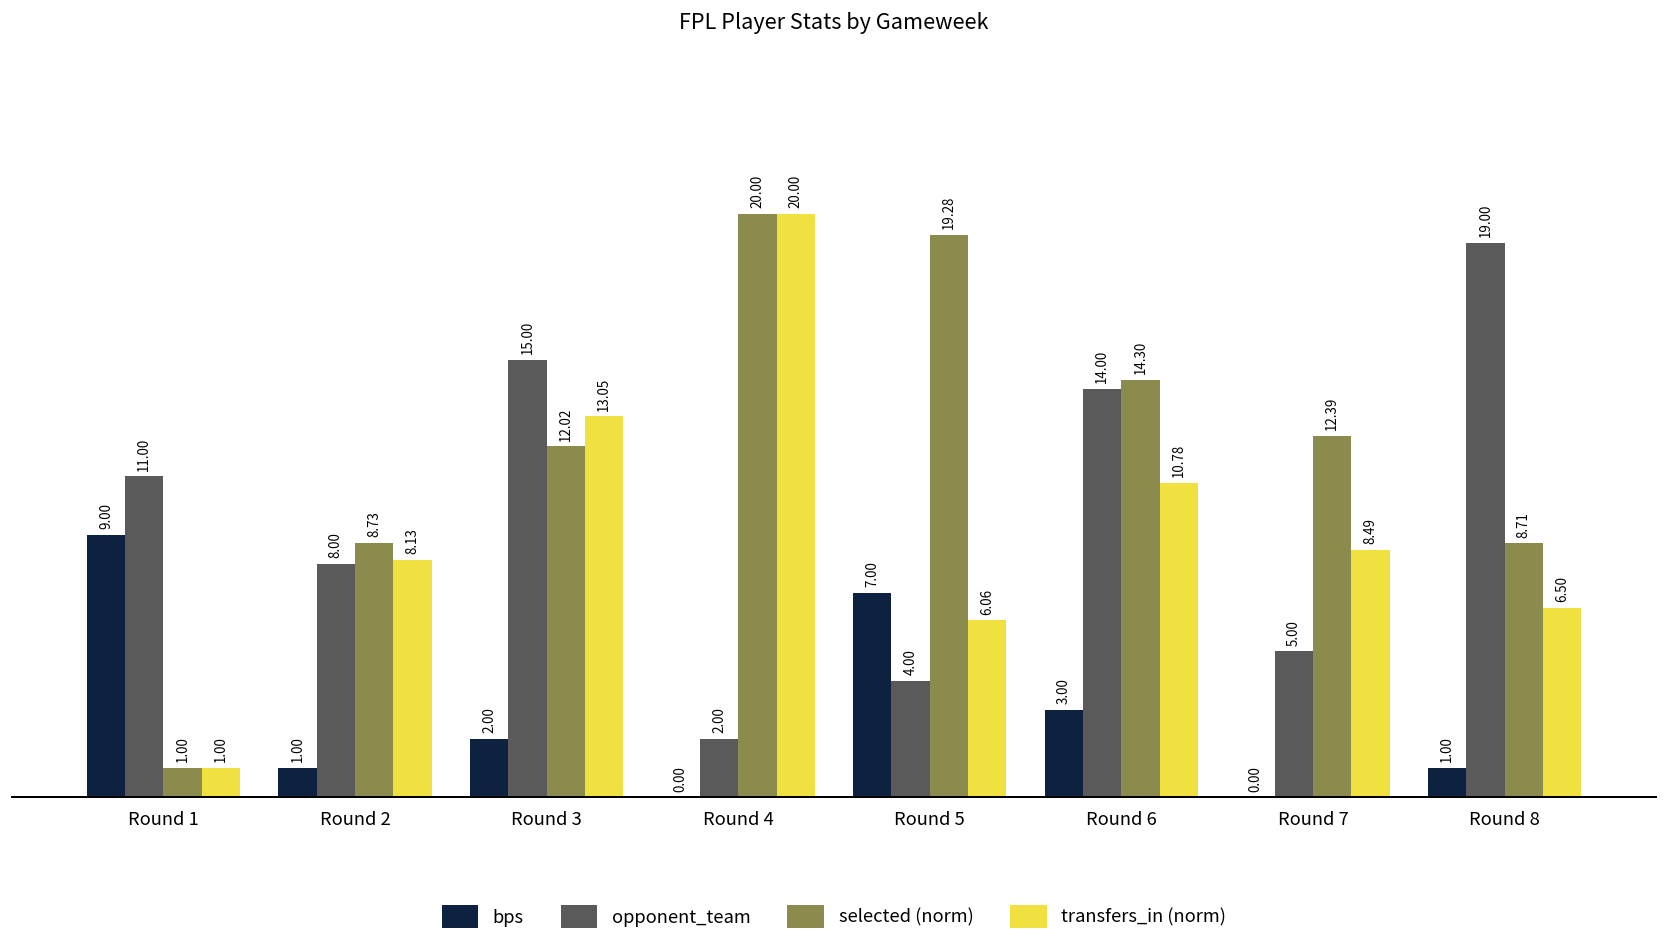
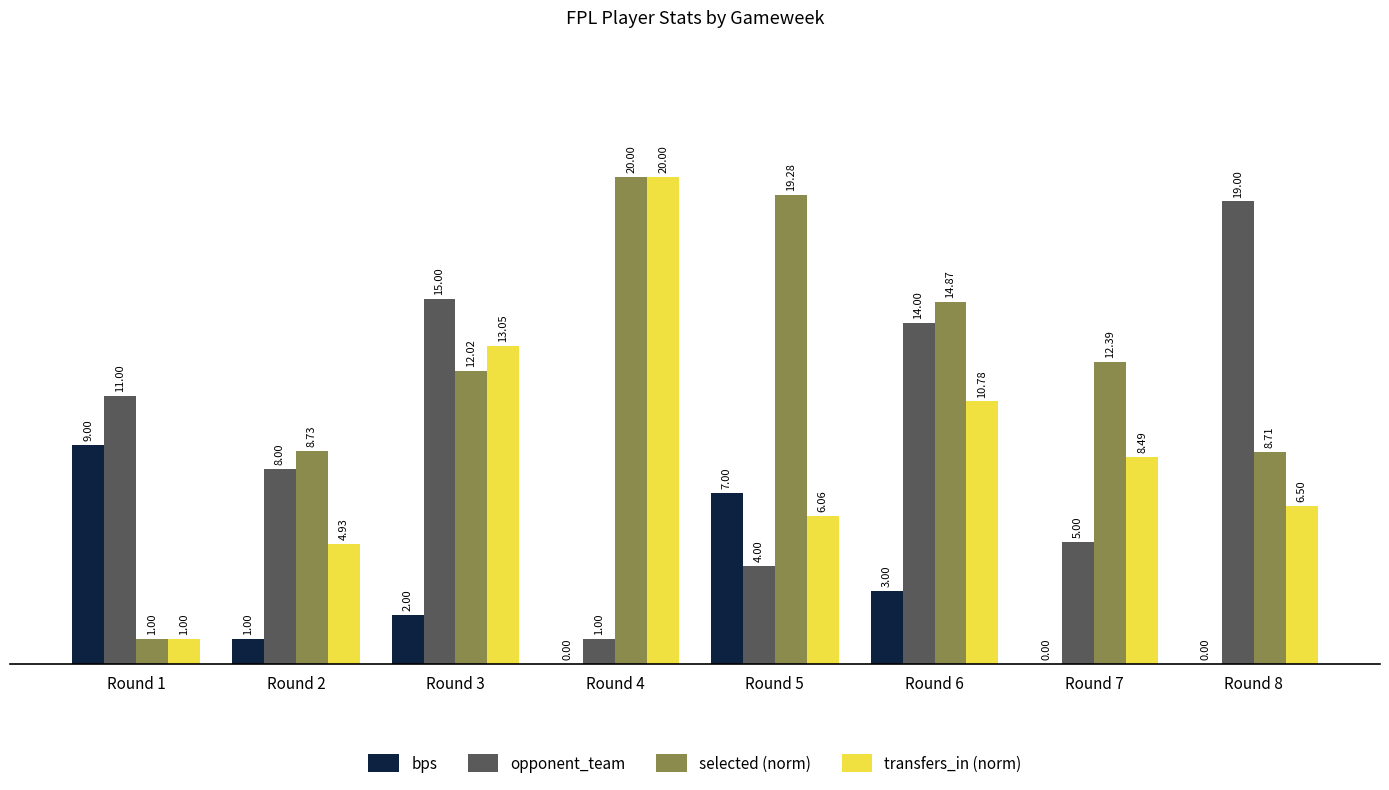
  {
    "bps": {
      "Round 1": 9.00,
      "Round 2": 1.00,
      "Round 3": 2.00,
      "Round 4": 0.00,
      "Round 5": 7.00,
      "Round 6": 3.00,
      "Round 7": 0.00,
-     "Round 8": 1.00
+     "Round 8": 0.00
    },
    "opponent_team": {
      "Round 1": 11.00,
      "Round 2": 8.00,
      "Round 3": 15.00,
-     "Round 4": 2.00,
+     "Round 4": 1.00,
      "Round 5": 4.00,
      "Round 6": 14.00,
      "Round 7": 5.00,
      "Round 8": 19.00
    },
    "selected (norm)": {
      "Round 1": 1.00,
      "Round 2": 8.73,
      "Round 3": 12.02,
      "Round 4": 20.00,
      "Round 5": 19.28,
-     "Round 6": 14.30,
+     "Round 6": 14.87,
      "Round 7": 12.39,
      "Round 8": 8.71
    },
    "transfers_in (norm)": {
      "Round 1": 1.00,
-     "Round 2": 8.13,
+     "Round 2": 4.93,
      "Round 3": 13.05,
      "Round 4": 20.00,
      "Round 5": 6.06,
      "Round 6": 10.78,
      "Round 7": 8.49,
      "Round 8": 6.50
    }
  }
